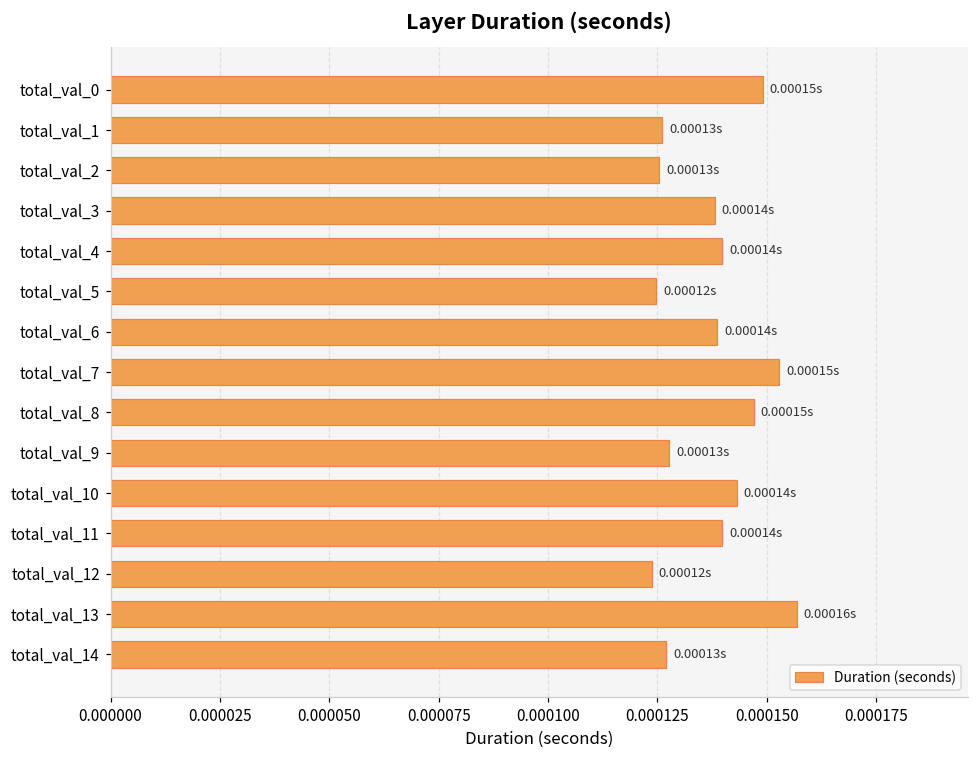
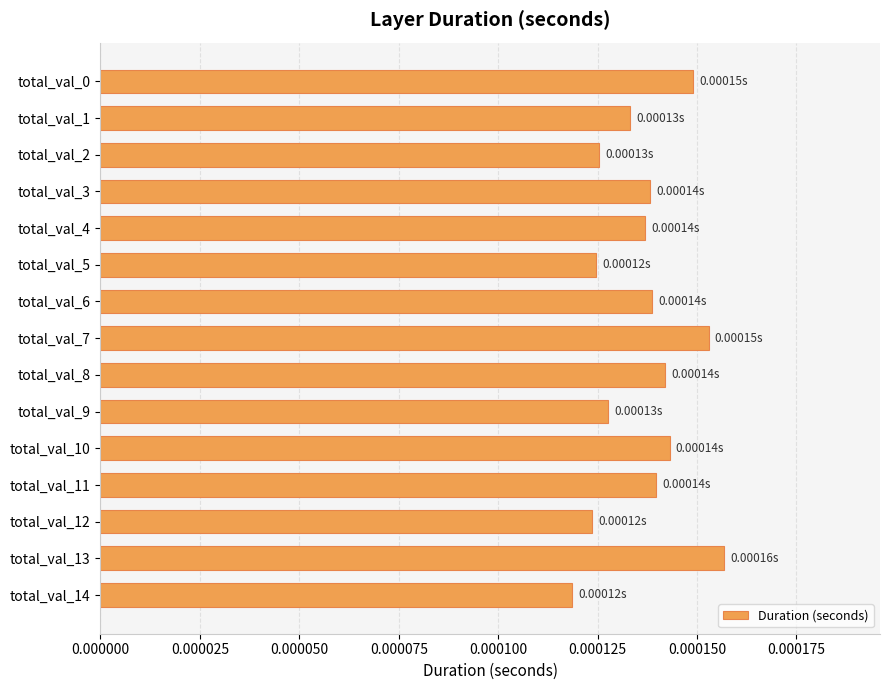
  {
    "total_val_0": "0.00015s",
-   "total_val_1": "0.000126",
+   "total_val_1": "0.000133",
    "total_val_2": "0.00013s",
    "total_val_3": "0.00014s",
-   "total_val_4": "0.000140",
+   "total_val_4": "0.000137",
    "total_val_5": "0.00012s",
    "total_val_6": "0.00014s",
    "total_val_7": "0.00015s",
-   "total_val_8": "0.00015s",
+   "total_val_8": "0.00014s",
    "total_val_9": "0.00013s",
    "total_val_10": "0.00014s",
    "total_val_11": "0.00014s",
    "total_val_12": "0.00012s",
    "total_val_13": "0.00016s",
-   "total_val_14": "0.00013s"
+   "total_val_14": "0.00012s"
  }
